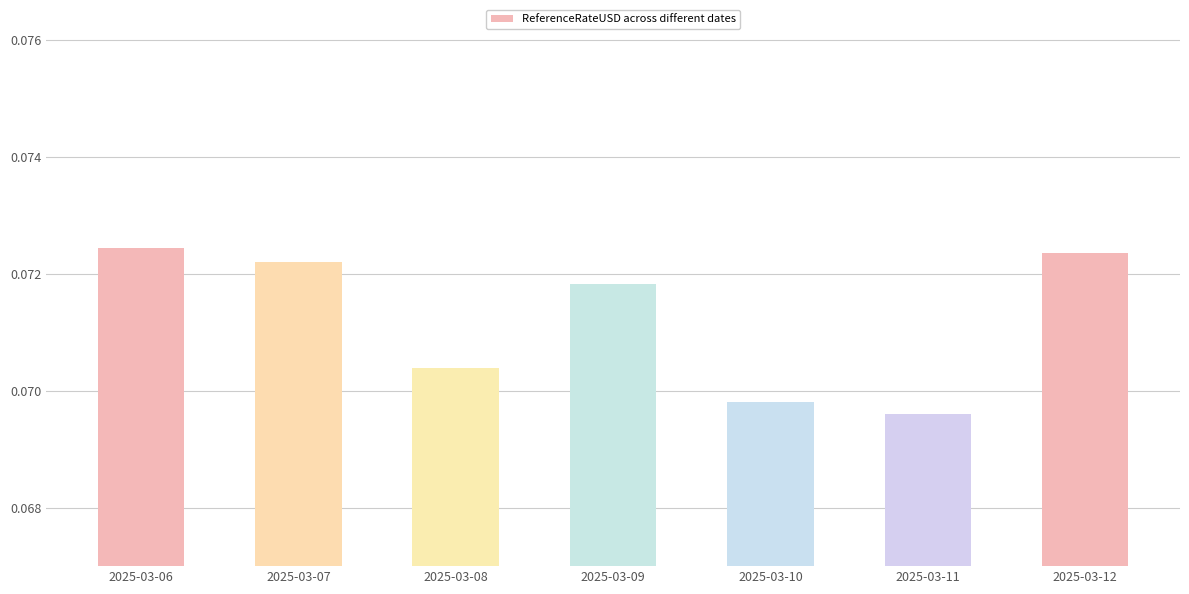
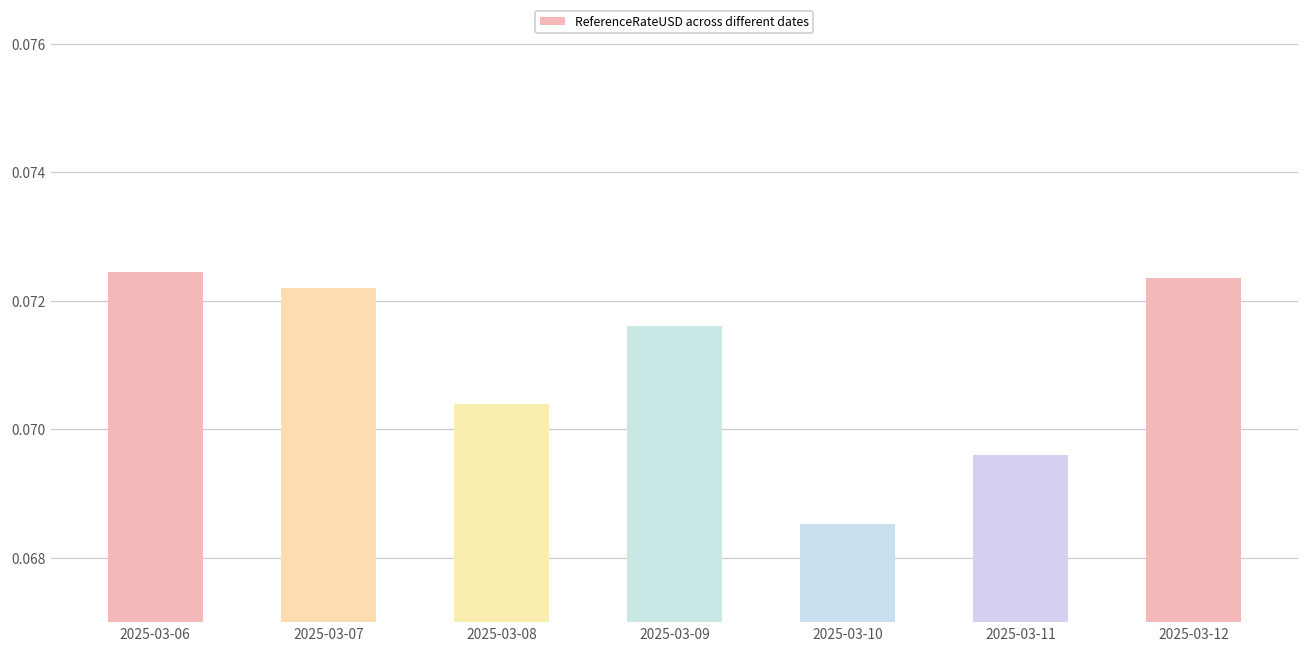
  {
    "2025-03-06": 0.0724,
    "2025-03-07": 0.0722,
    "2025-03-08": 0.0704,
-   "2025-03-09": 0.0718,
-   "2025-03-10": 0.0698,
+   "2025-03-09": 0.0716,
+   "2025-03-10": 0.0685,
    "2025-03-11": 0.0696,
    "2025-03-12": 0.0724
  }
